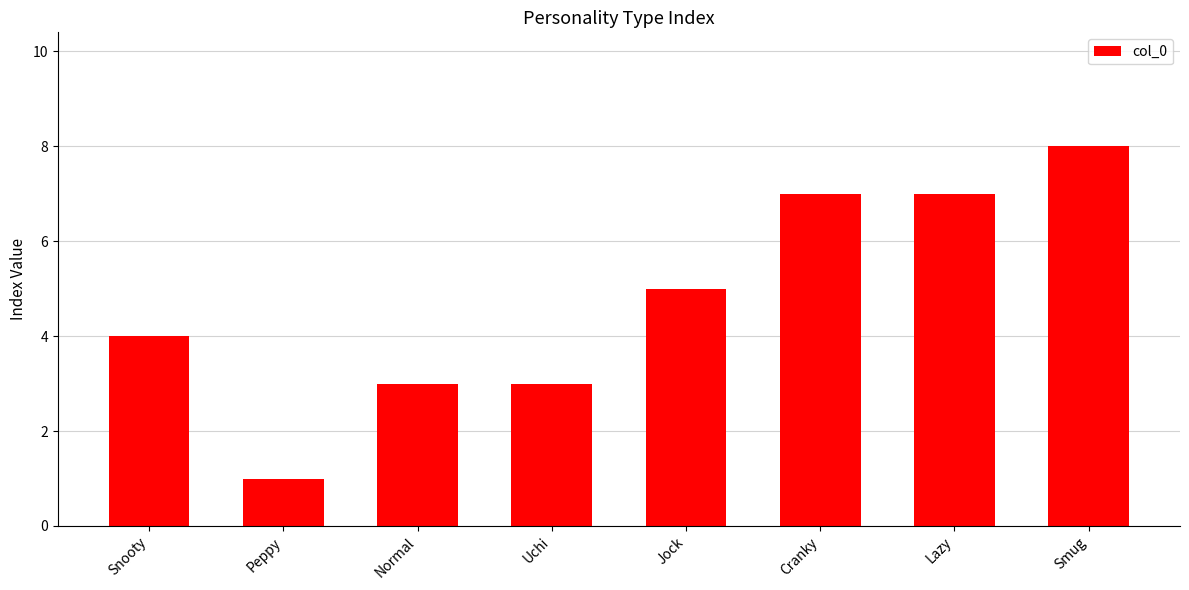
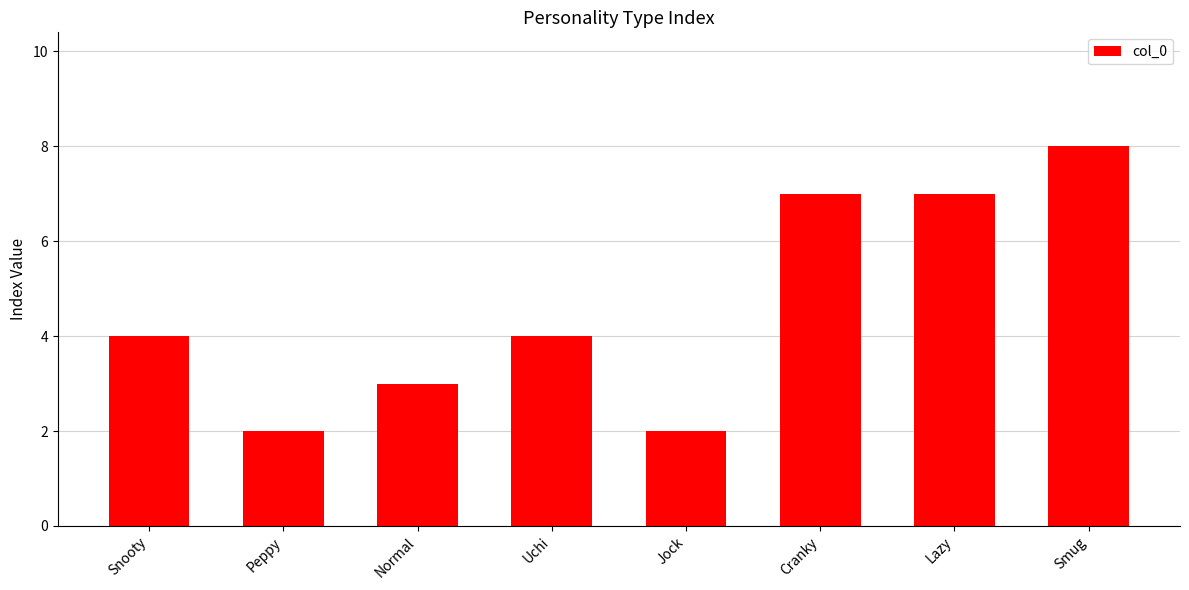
  {
    "Snooty": 4,
-   "Peppy": 1,
+   "Peppy": 2,
    "Normal": 3,
-   "Uchi": 3,
-   "Jock": 5,
+   "Uchi": 4,
+   "Jock": 2,
    "Cranky": 7,
    "Lazy": 7,
    "Smug": 8
  }
